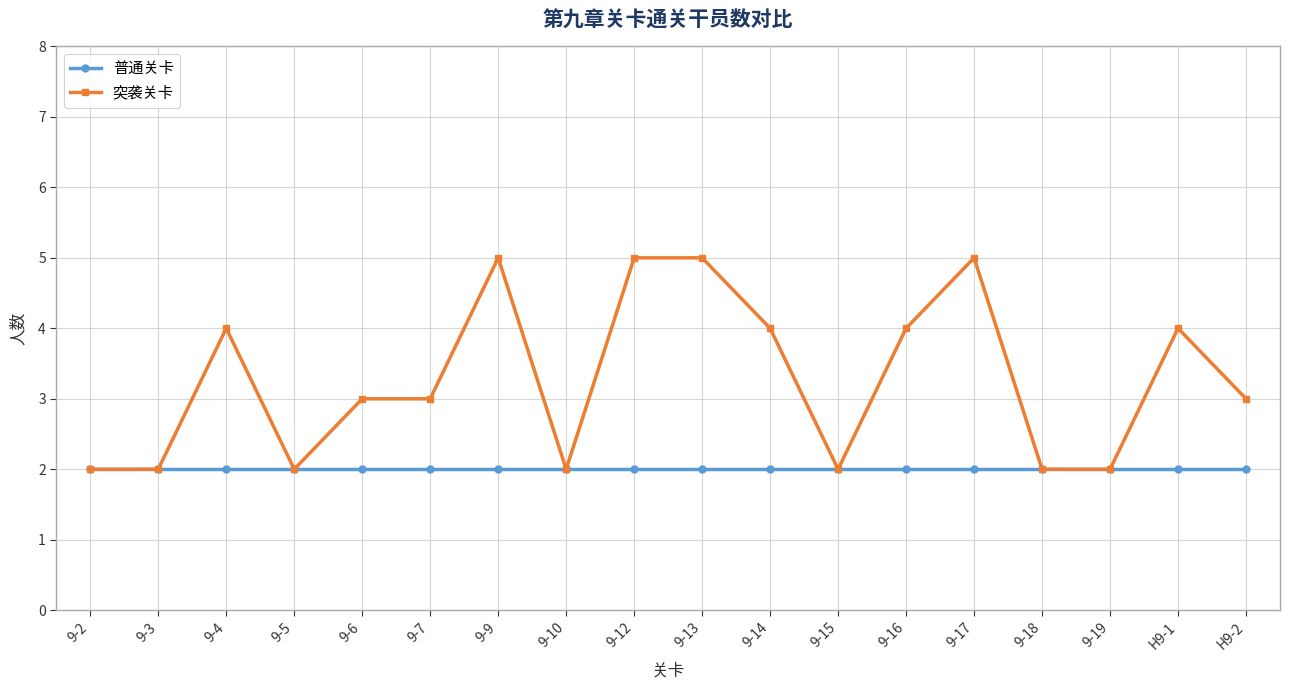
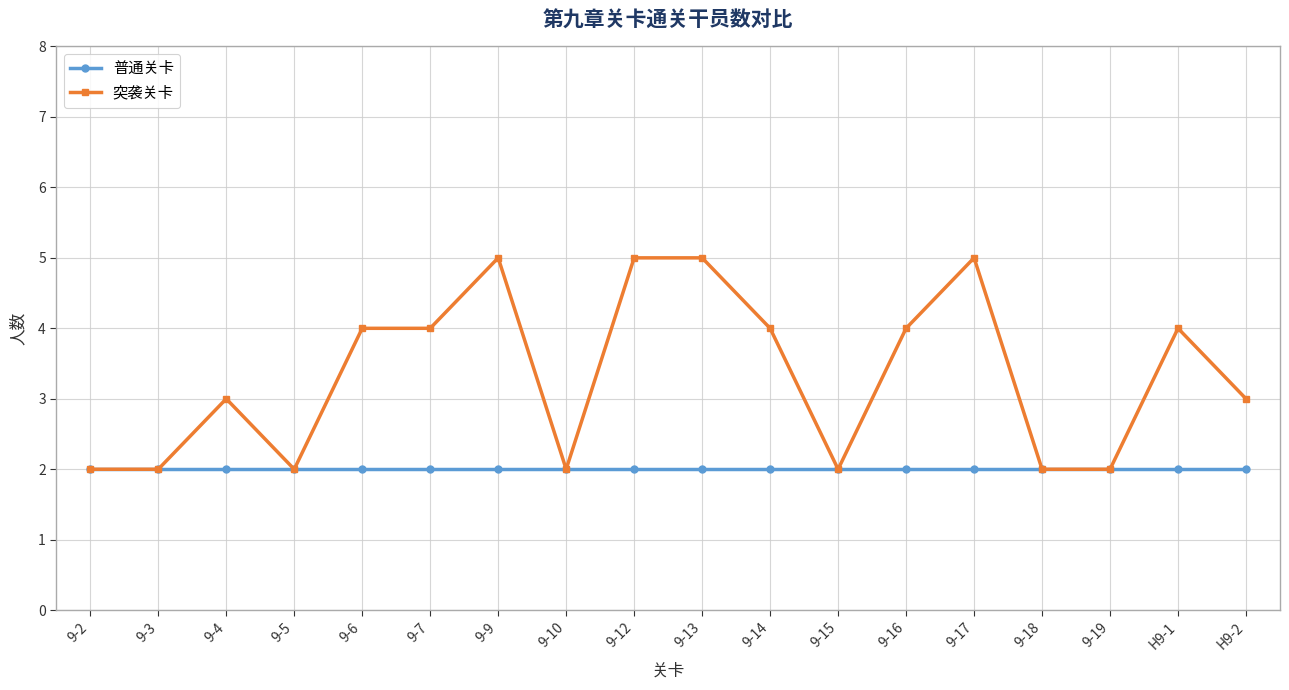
  {
    "普通关卡": {
      "9-4": 2,
      "9-6": 2,
      "9-7": 2,
      "9-9": 2,
      "9-12": 2,
      "9-13": 2,
      "9-14": 2,
      "9-16": 2,
      "9-17": 2,
      "H9-1": 2,
      "H9-2": 2
    },
    "突袭关卡": {
-     "9-4": 4,
-     "9-6": 3,
-     "9-7": 3,
+     "9-4": 3,
+     "9-6": 4,
+     "9-7": 4,
      "9-9": 5,
      "9-12": 5,
      "9-13": 5,
      "9-14": 4,
      "9-16": 4,
      "9-17": 5,
      "H9-1": 4,
      "H9-2": 3
    }
  }
